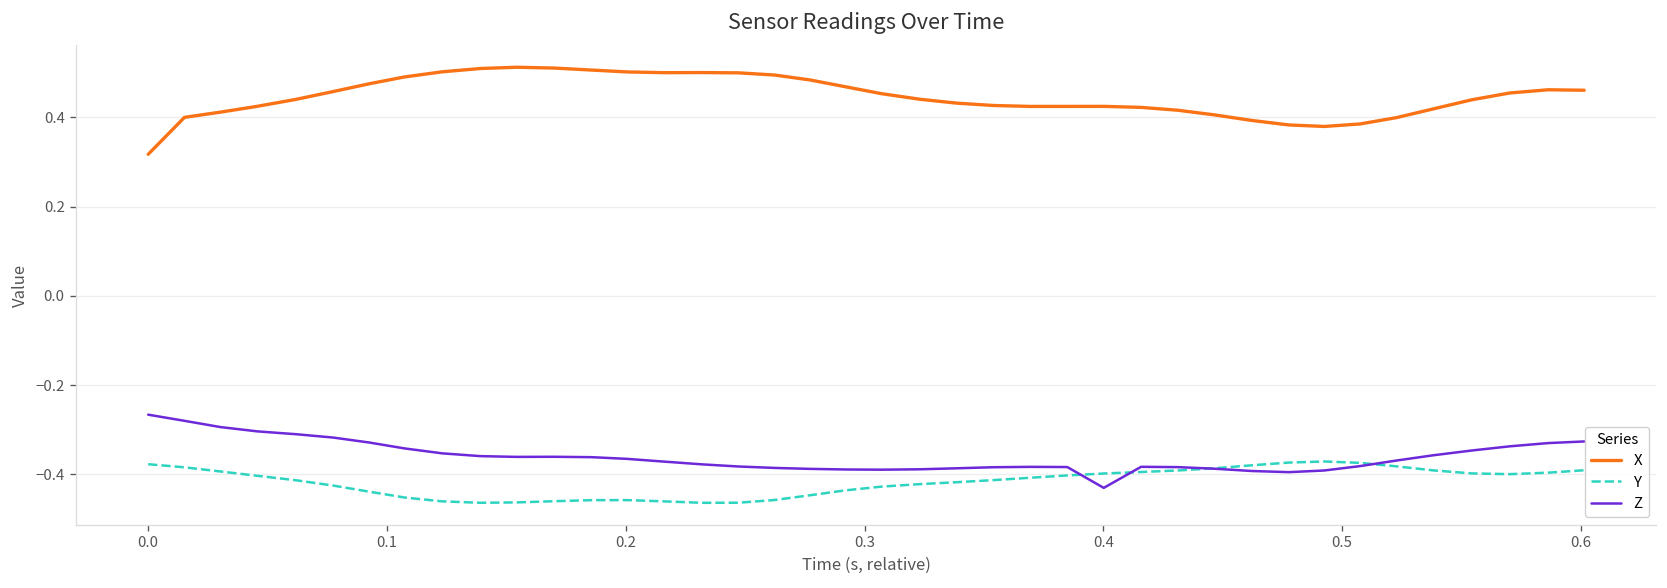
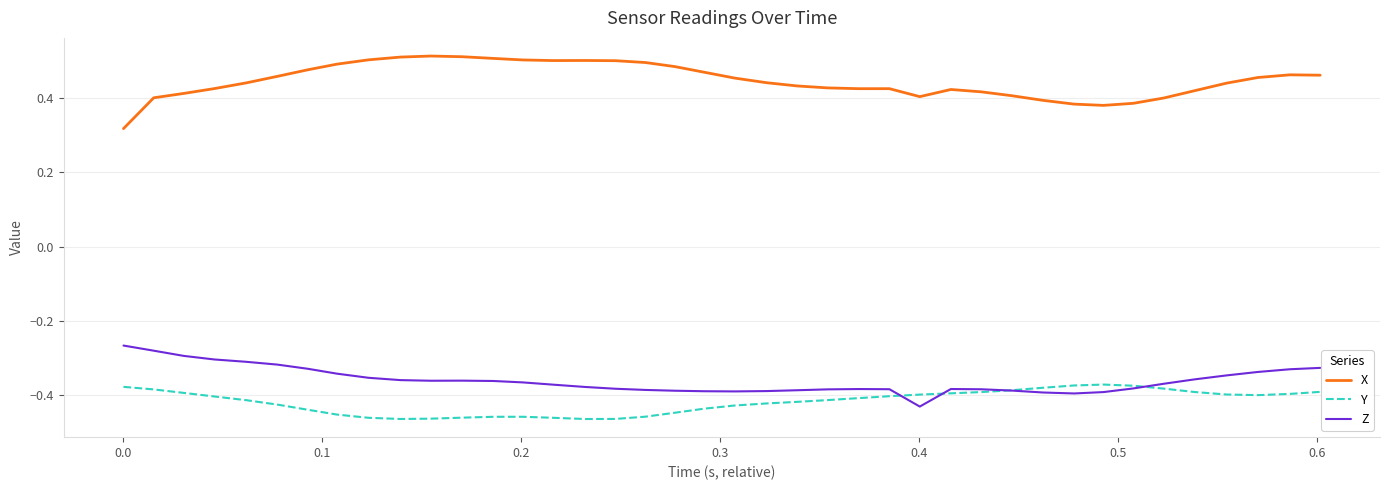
  {
    "X": {
      "0.0": 0.32,
-     "0.4": 0.42
+     "0.4": 0.40
    },
    "Y": {
      "0.0": -0.38,
      "0.4": -0.40
    },
    "Z": {
      "0.0": -0.27,
      "0.4": -0.43
    }
  }
